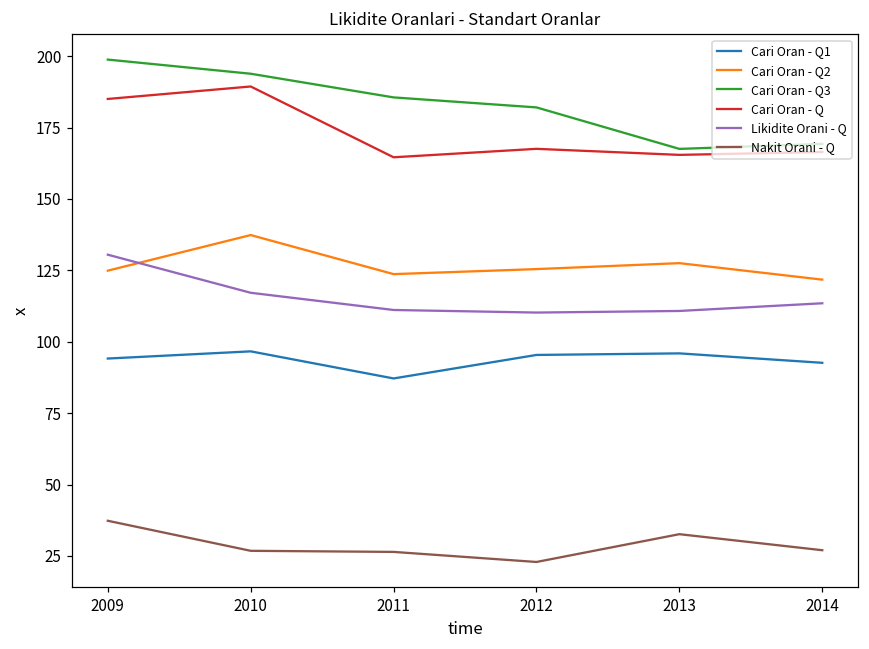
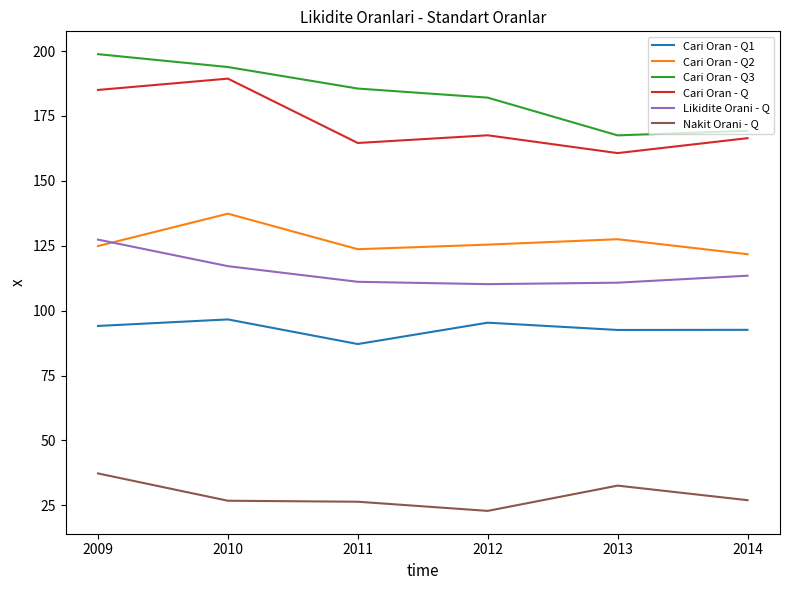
  {
    "Cari Oran - Q1": {
      "2009": 94,
      "2010": 97,
      "2011": 87,
      "2012": 95,
-     "2013": 96,
+     "2013": 93,
      "2014": 93
    },
    "Cari Oran - Q2": {
      "2009": 125,
      "2010": 137,
      "2011": 124,
      "2012": 125,
      "2013": 128,
      "2014": 122
    },
    "Cari Oran - Q3": {
      "2009": 199,
      "2010": 194,
      "2011": 186,
      "2012": 182,
      "2013": 168
    },
    "Cari Oran - Q": {
      "2009": 185,
      "2010": 189,
      "2011": 165,
      "2012": 168,
-     "2013": 165,
+     "2013": 161,
      "2014": 166
    },
    "Likidite Orani - Q": {
-     "2009": 130,
+     "2009": 127,
      "2010": 117,
      "2011": 111,
      "2012": 110,
      "2013": 111,
      "2014": 113
    },
    "Nakit Orani - Q": {
      "2009": 37,
      "2010": 27,
      "2011": 26,
      "2012": 23,
      "2013": 33,
      "2014": 27
    }
  }
